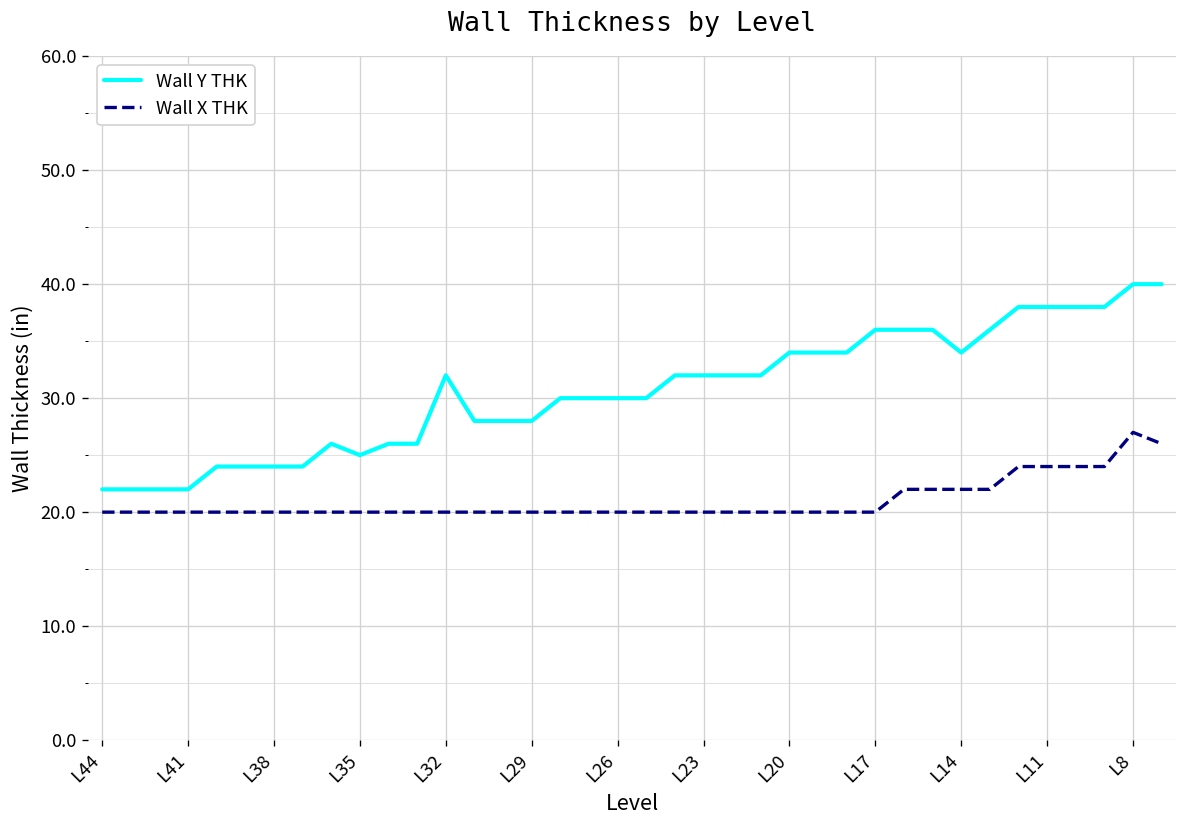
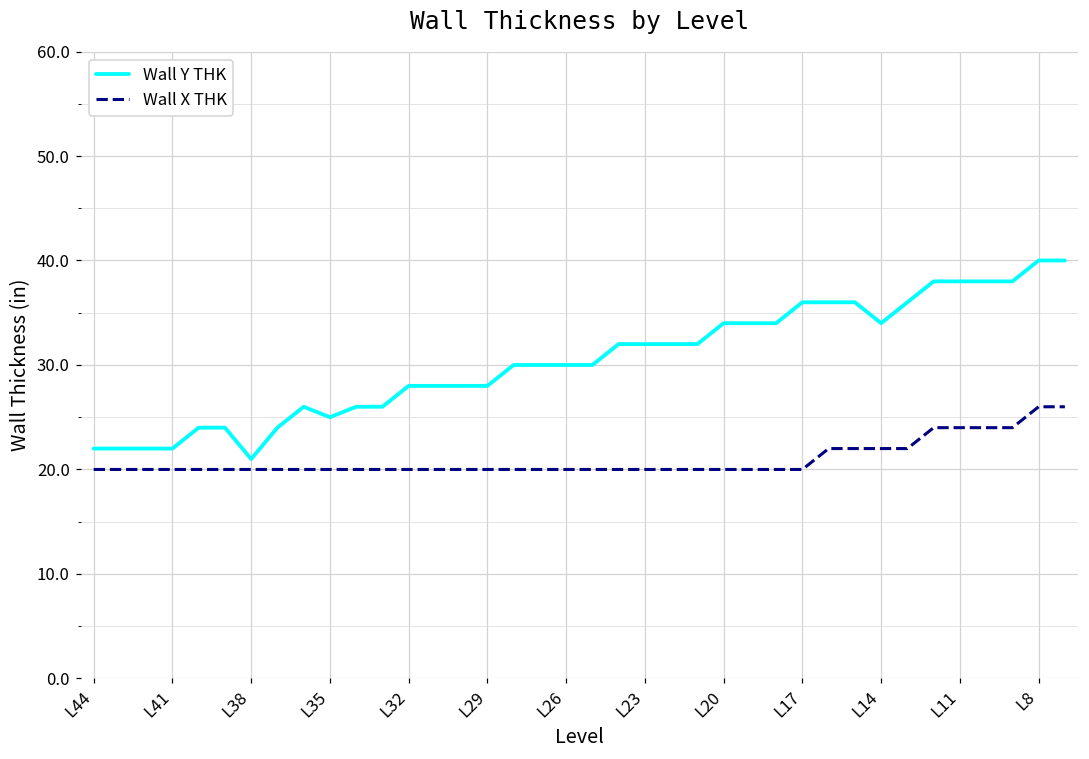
  {
    "Wall Y THK": {
      "L44": 22,
      "L41": 22,
-     "L38": 24,
+     "L38": 21,
      "L35": 25,
-     "L32": 32,
+     "L32": 28,
      "L29": 28,
      "L26": 30,
      "L23": 32,
      "L20": 34,
      "L17": 36,
      "L14": 34,
      "L11": 38,
      "L8": 40
    },
    "Wall X THK": {
      "L44": 20,
      "L41": 20,
      "L38": 20,
      "L35": 20,
      "L32": 20,
      "L29": 20,
      "L26": 20,
      "L23": 20,
      "L20": 20,
      "L17": 20,
      "L14": 22,
      "L11": 24,
-     "L8": 27
+     "L8": 26
    }
  }
